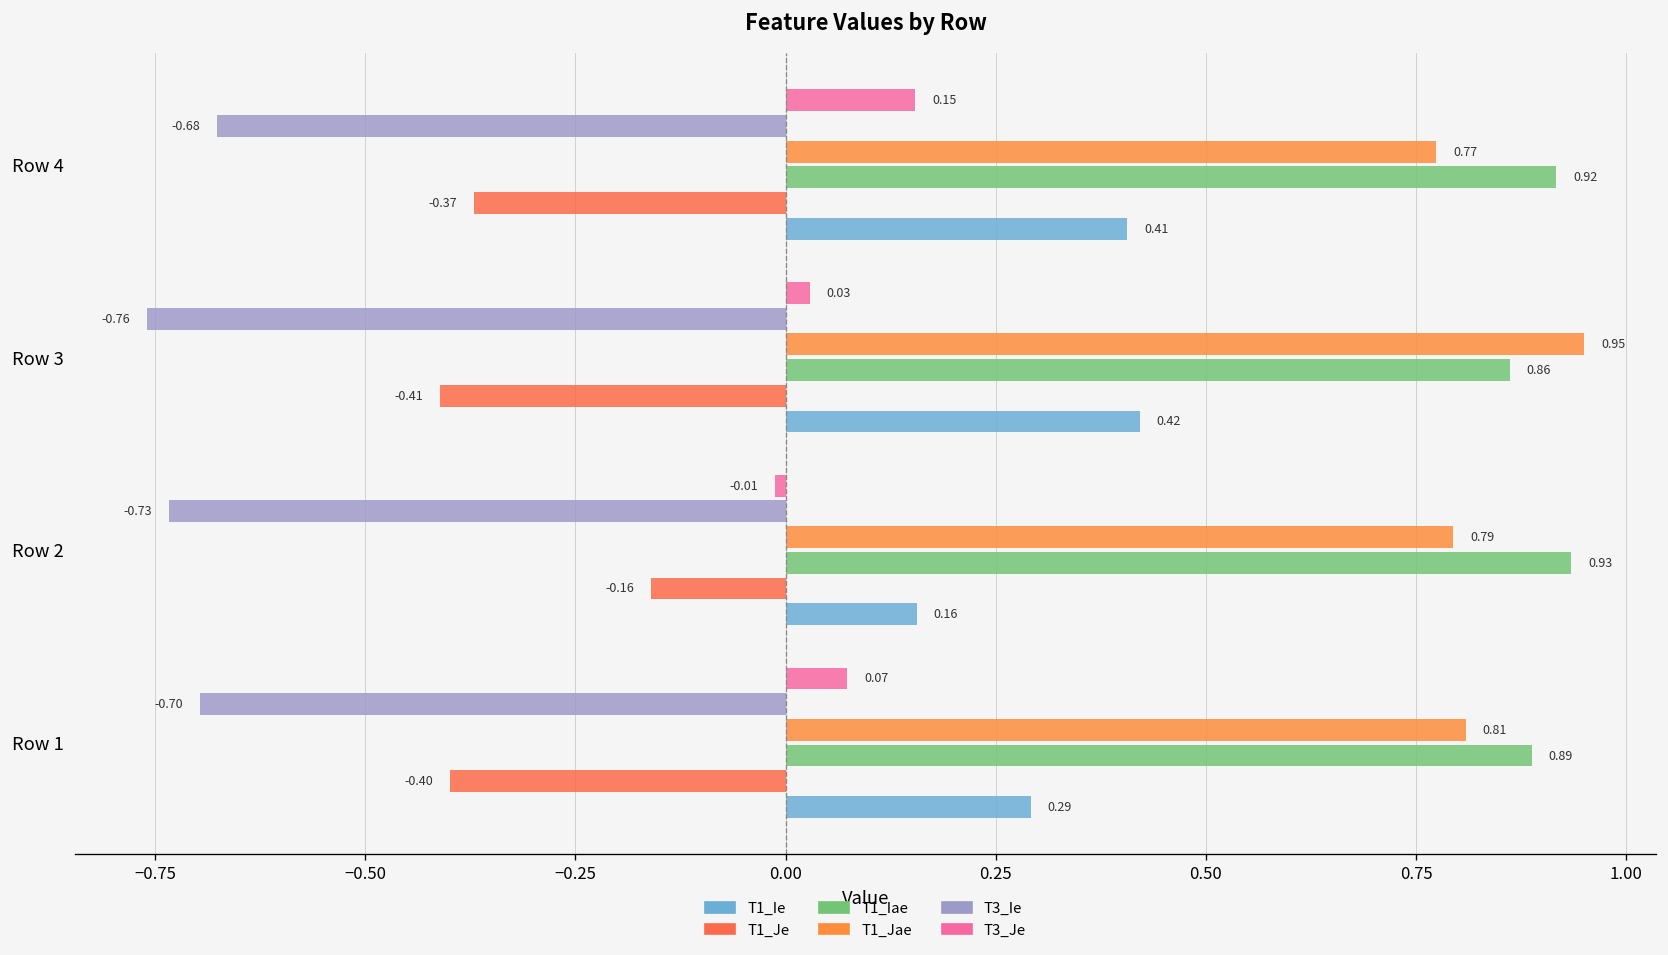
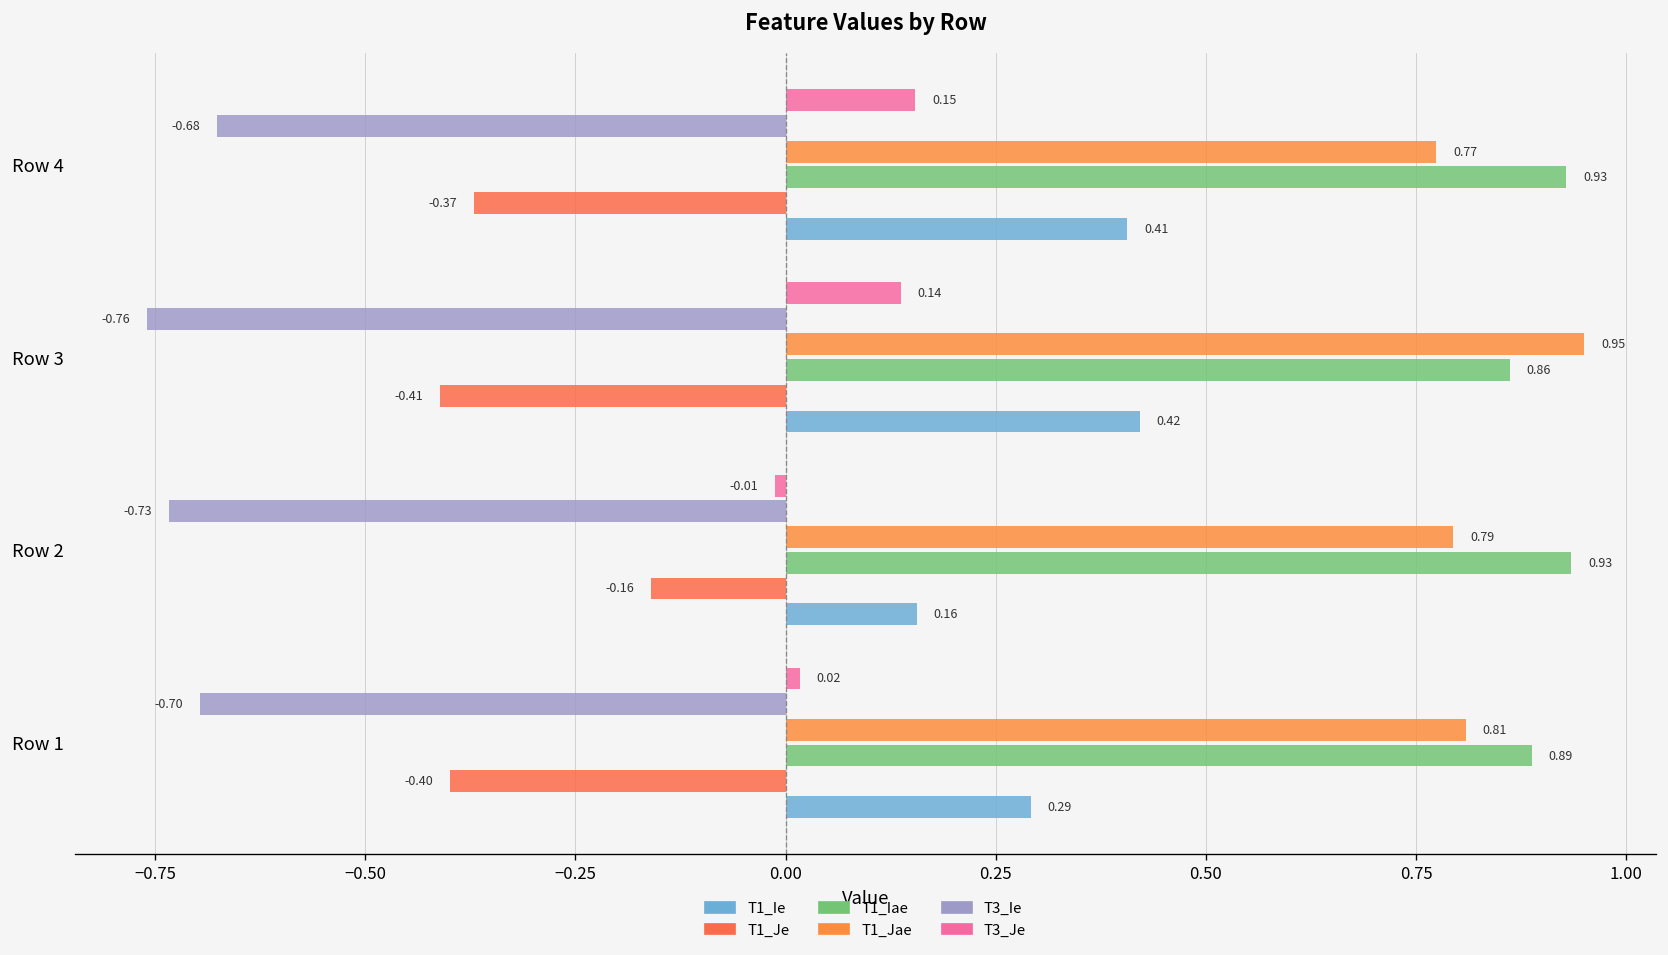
  {
    "T1_Iae": {
-     "Row 4": 0.92,
+     "Row 4": 0.93,
      "Row 3": 0.86,
      "Row 2": 0.93,
      "Row 1": 0.89
    },
    "T3_Je": {
      "Row 4": 0.15,
-     "Row 3": 0.03,
+     "Row 3": 0.14,
      "Row 2": -0.01,
-     "Row 1": 0.07
+     "Row 1": 0.02
    }
  }
